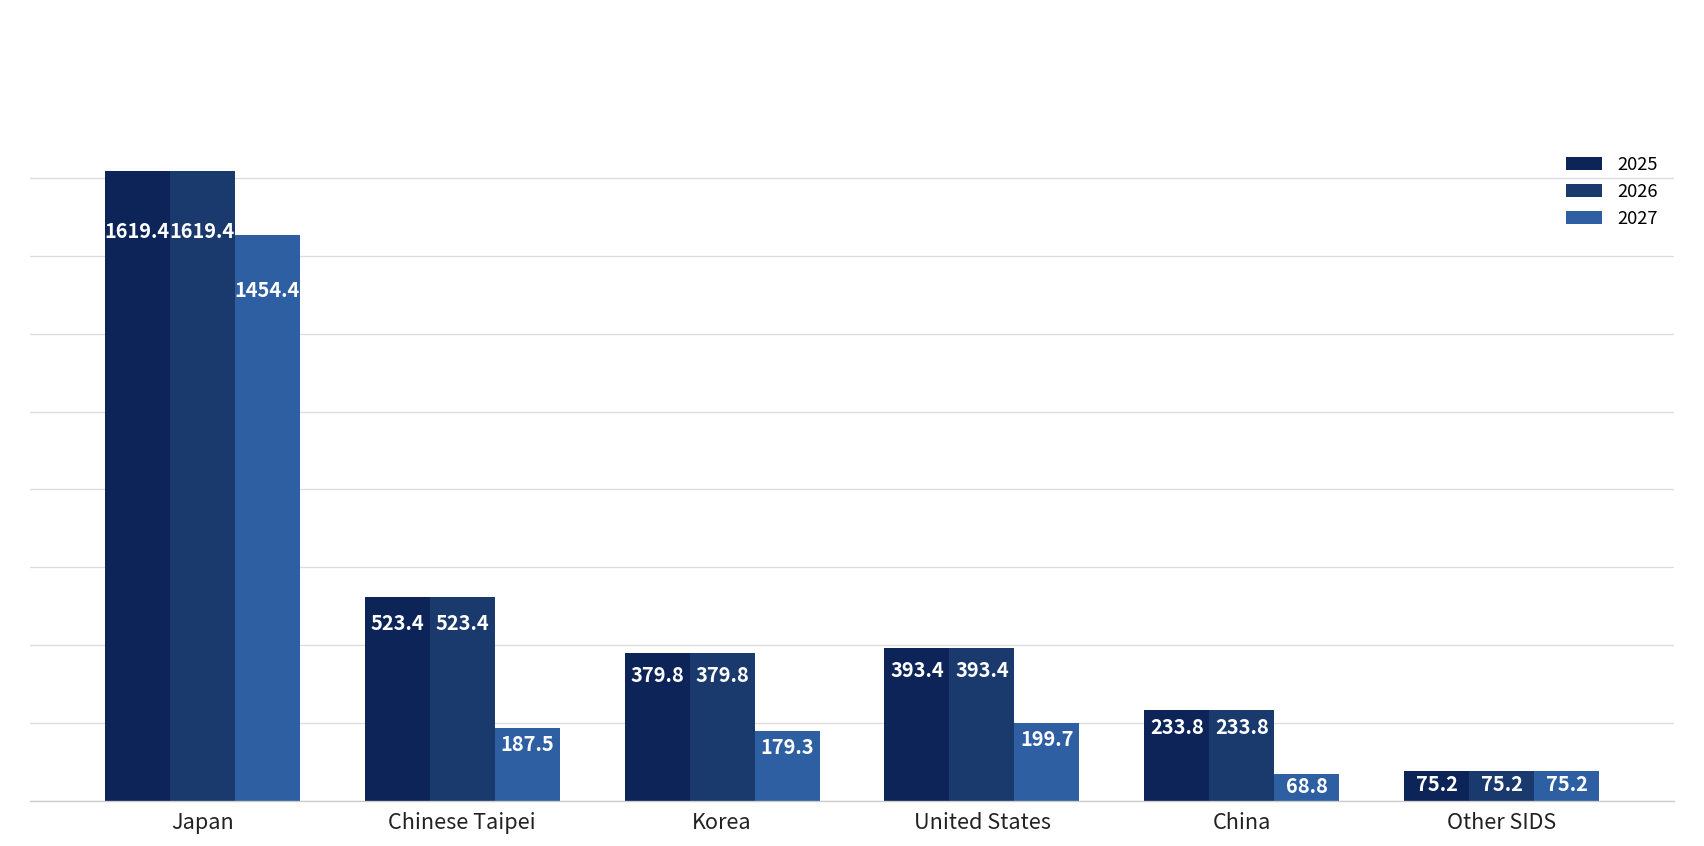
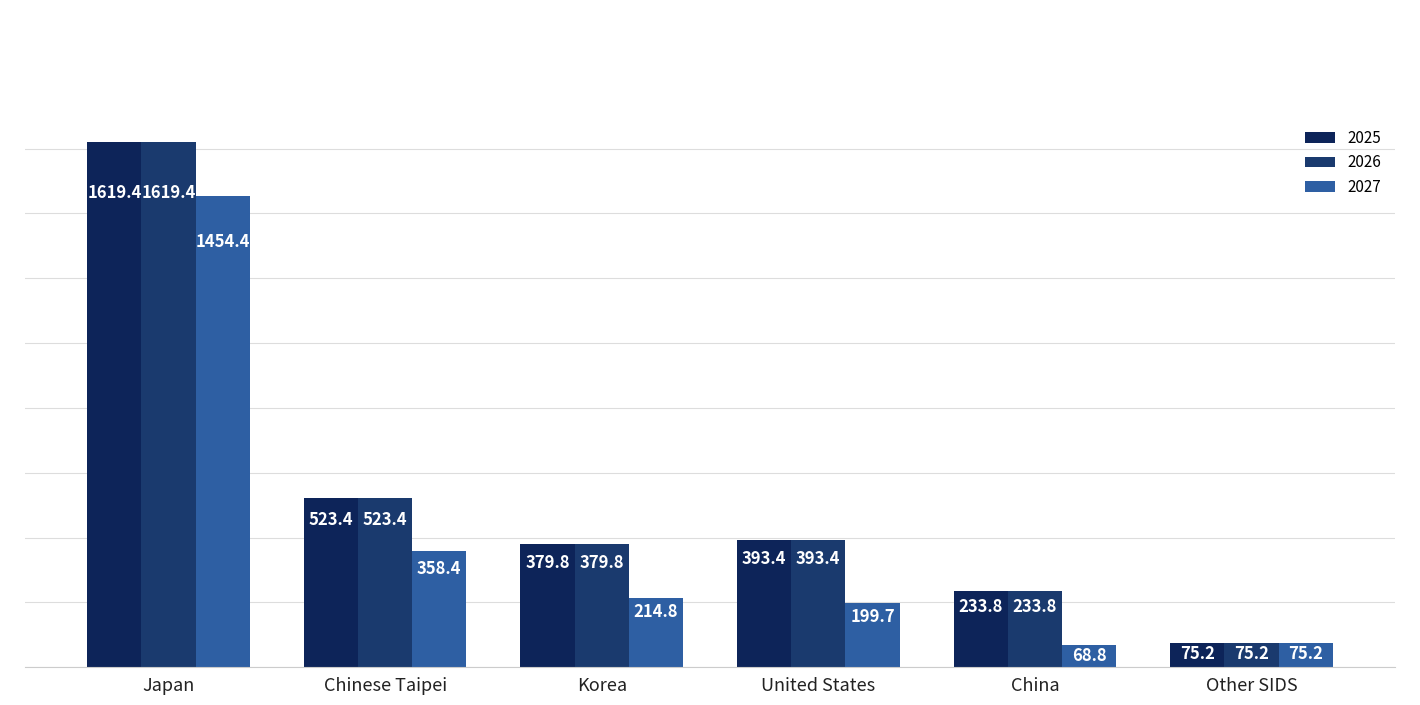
  {
    "2027": {
      "Japan": 1454.4,
-     "Chinese Taipei": 187.5,
-     "Korea": 179.3,
+     "Chinese Taipei": 358.4,
+     "Korea": 214.8,
      "United States": 199.7,
      "China": 68.8,
      "Other SIDS": 75.2
    }
  }
